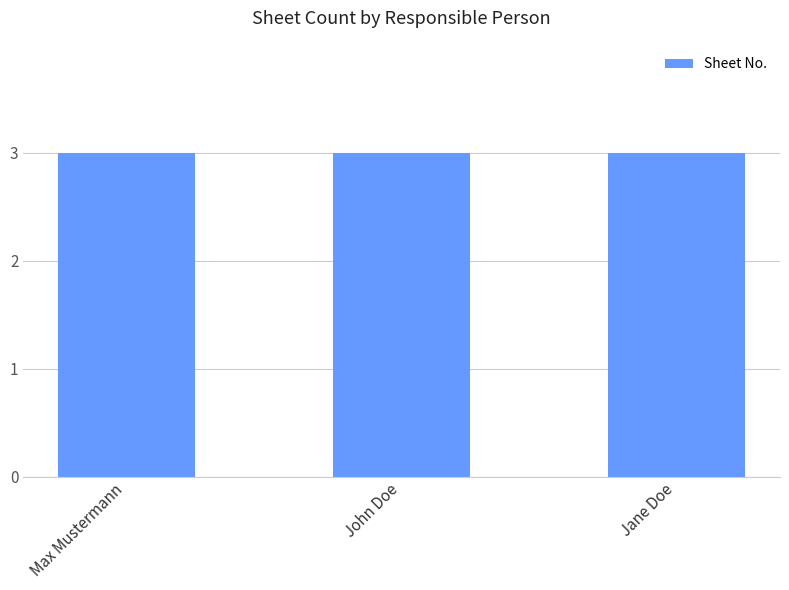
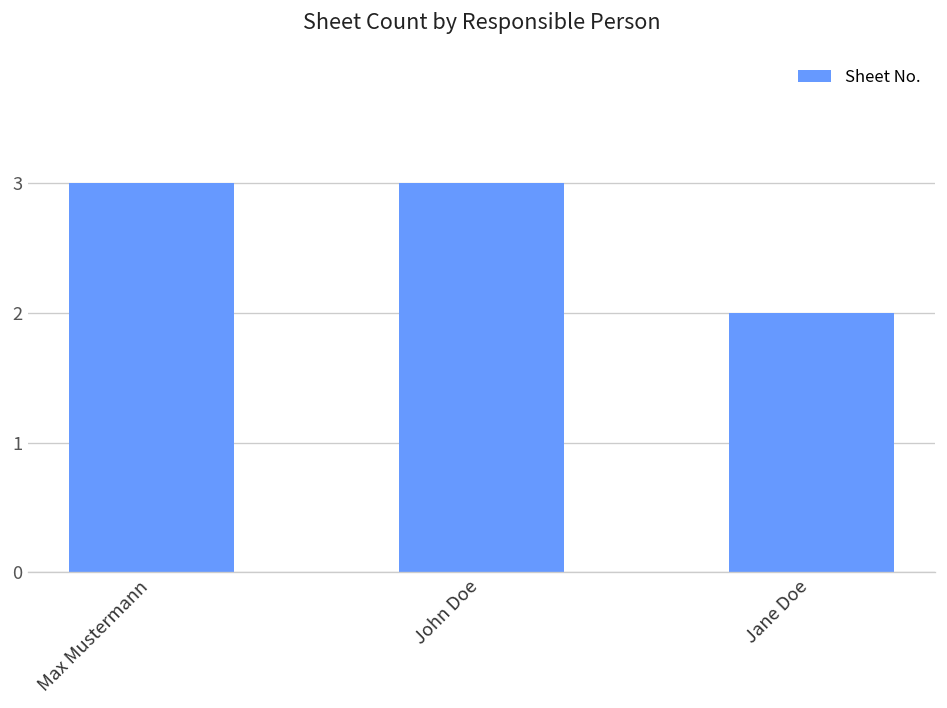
  {
    "Max Mustermann": 3,
    "John Doe": 3,
-   "Jane Doe": 3
+   "Jane Doe": 2
  }
